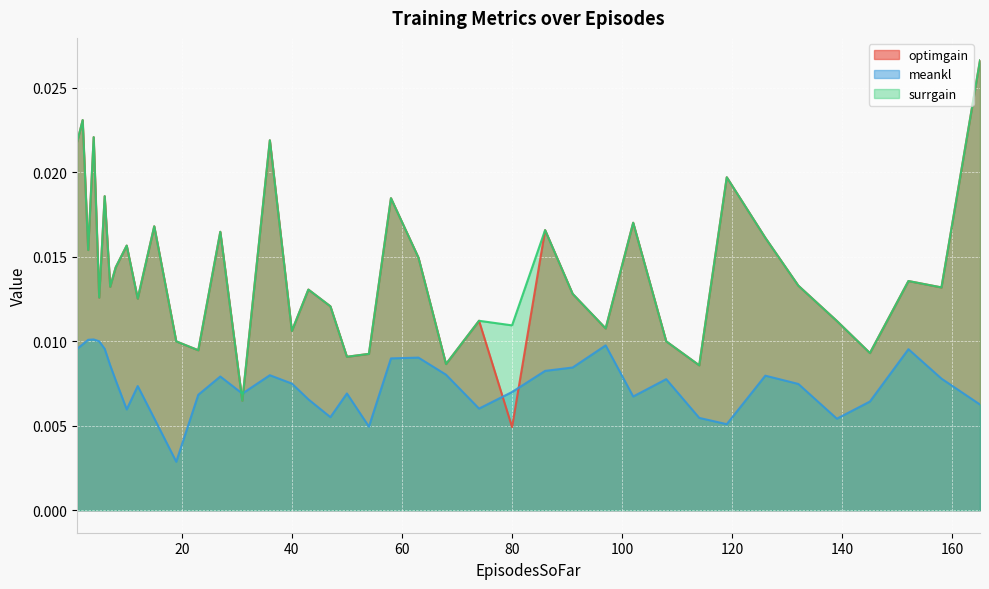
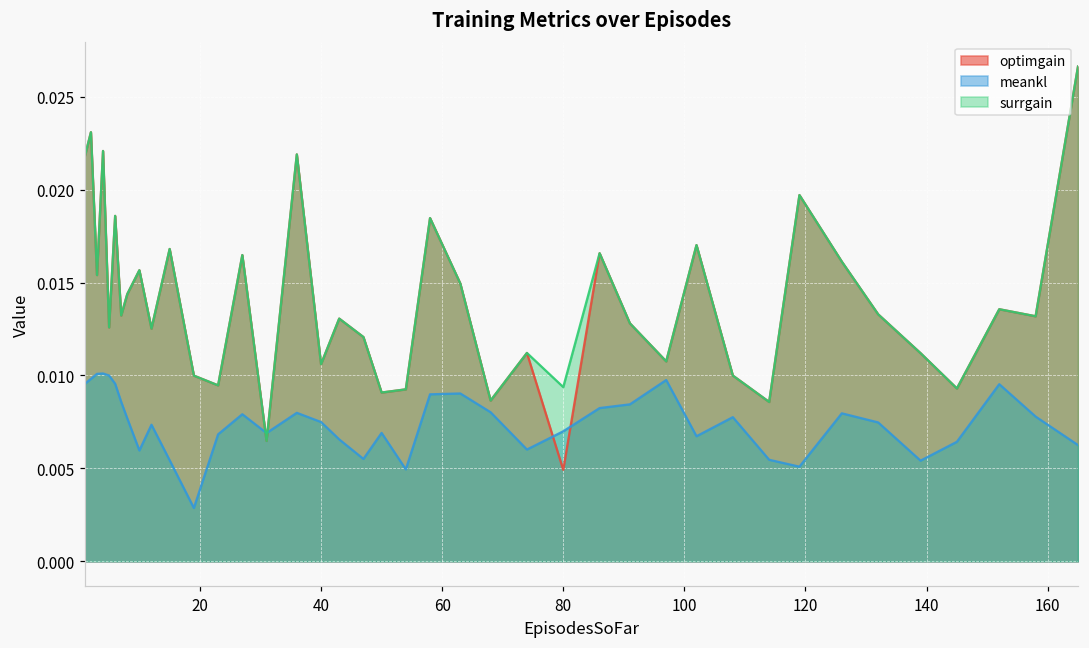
  {
    "optimgain": {
      "80": 0.0049
    },
    "meankl": {
      "40": 0.0075,
      "80": 0.0070
    },
    "surrgain": {
-     "80": 0.0109
+     "80": 0.0094
    }
  }
